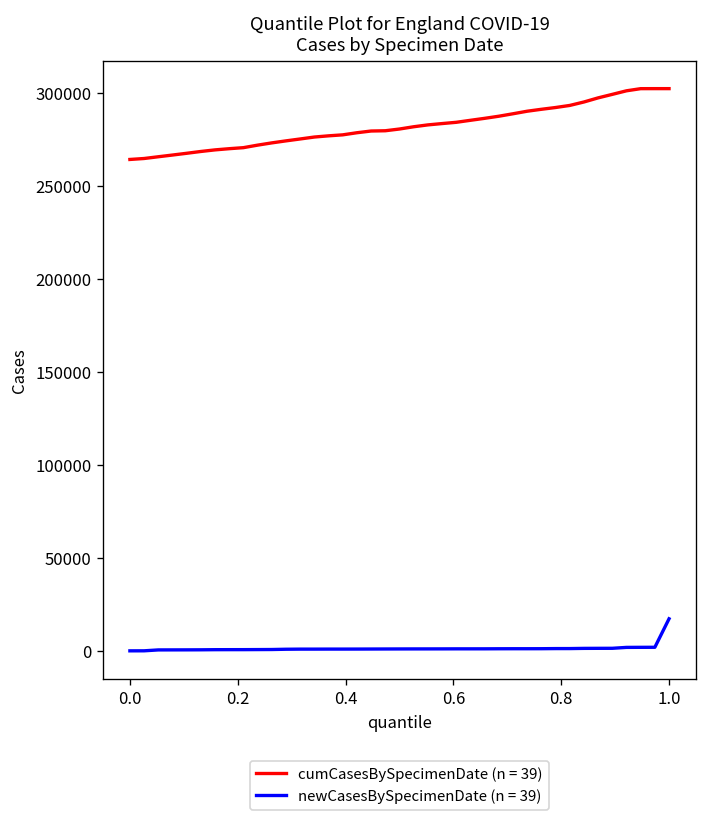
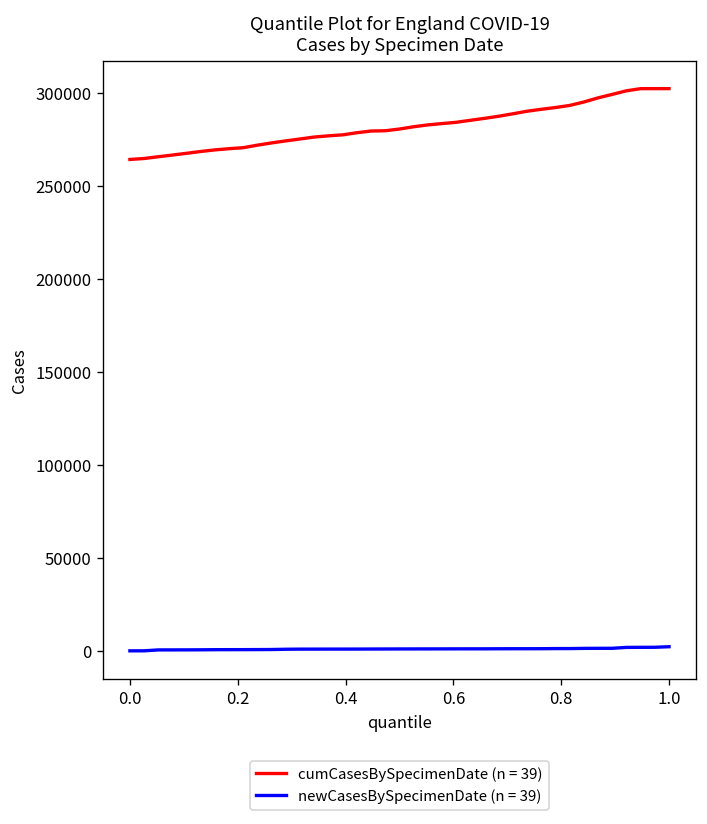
  {
    "cumCasesBySpecimenDate (n = 39)": {
      "0.0": 264000,
      "1.0": 302000
    },
    "newCasesBySpecimenDate (n = 39)": {
      "0.0": 0,
-     "1.0": 17000
+     "1.0": 2000
    }
  }
